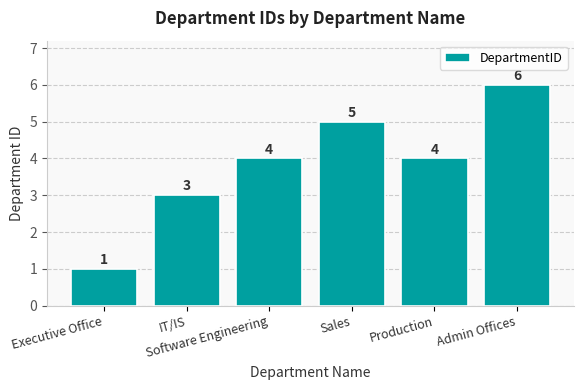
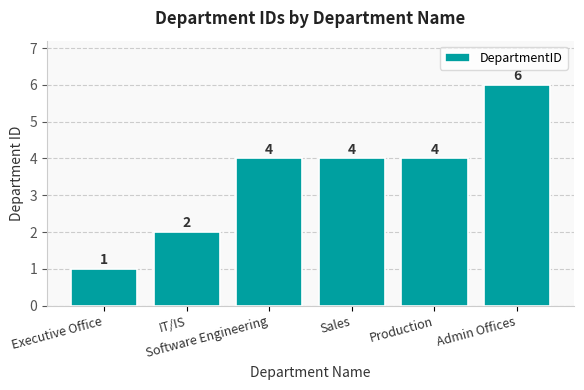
  {
    "Executive Office": 1,
-   "IT/IS": 3,
+   "IT/IS": 2,
    "Software Engineering": 4,
-   "Sales": 5,
+   "Sales": 4,
    "Production": 4
  }
